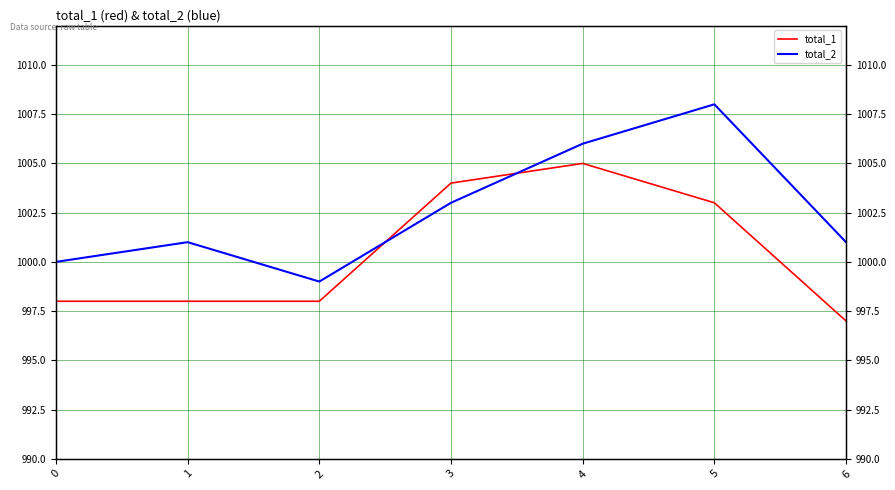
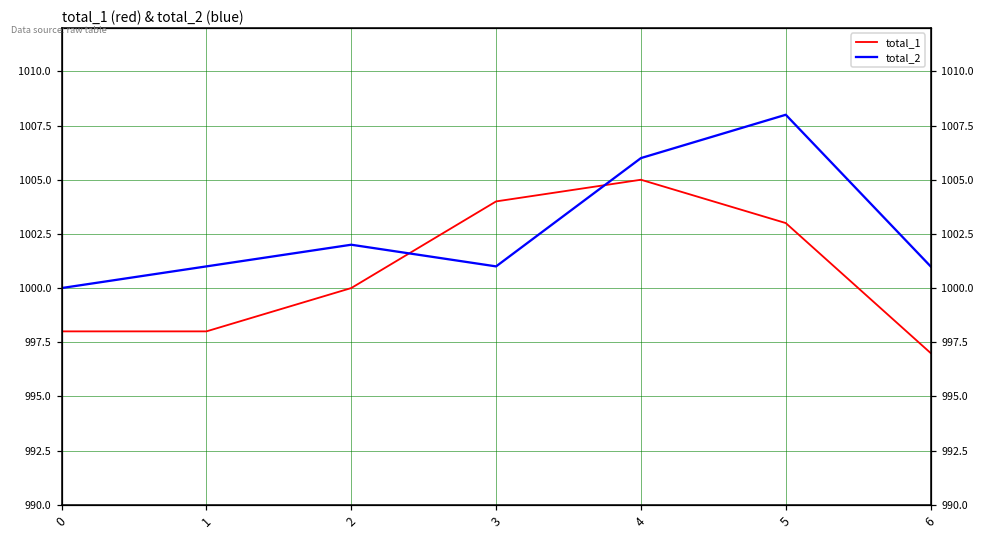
  {
    "total_1": {
      "0": 998,
      "1": 998,
-     "2": 998,
+     "2": 1000,
      "3": 1004,
      "4": 1005,
      "5": 1003,
      "6": 997
    },
    "total_2": {
      "0": 1000,
      "1": 1001,
-     "2": 999,
-     "3": 1003,
+     "2": 1002,
+     "3": 1001,
      "4": 1006,
      "5": 1008,
      "6": 1001
    }
  }
